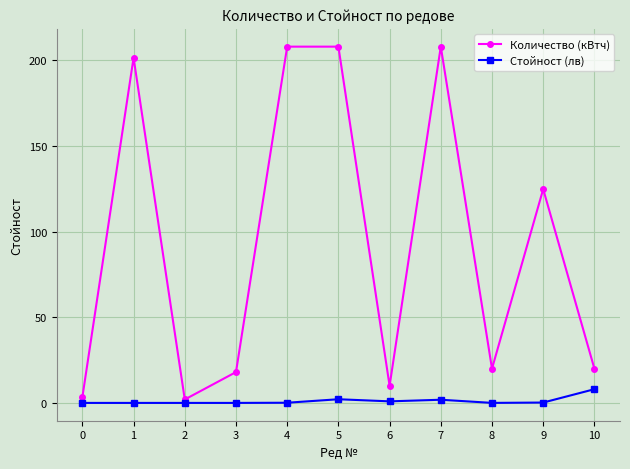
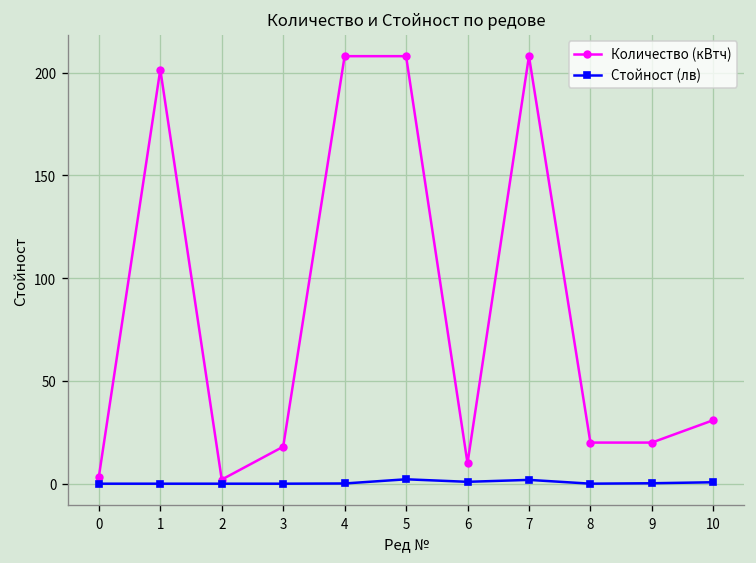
  {
    "Количество (кВтч)": {
      "0": 3,
      "1": 202,
      "2": 2,
      "3": 18,
      "4": 208,
      "5": 208,
      "6": 10,
      "7": 208,
      "8": 20,
-     "9": 125,
-     "10": 20
+     "9": 20,
+     "10": 31
    },
    "Стойност (лв)": {
      "0": 0,
      "1": 0,
      "2": 0,
      "3": 0,
      "4": 0,
      "5": 2,
      "6": 1,
      "7": 2,
      "8": 0,
      "9": 0,
-     "10": 8
+     "10": 1
    }
  }
